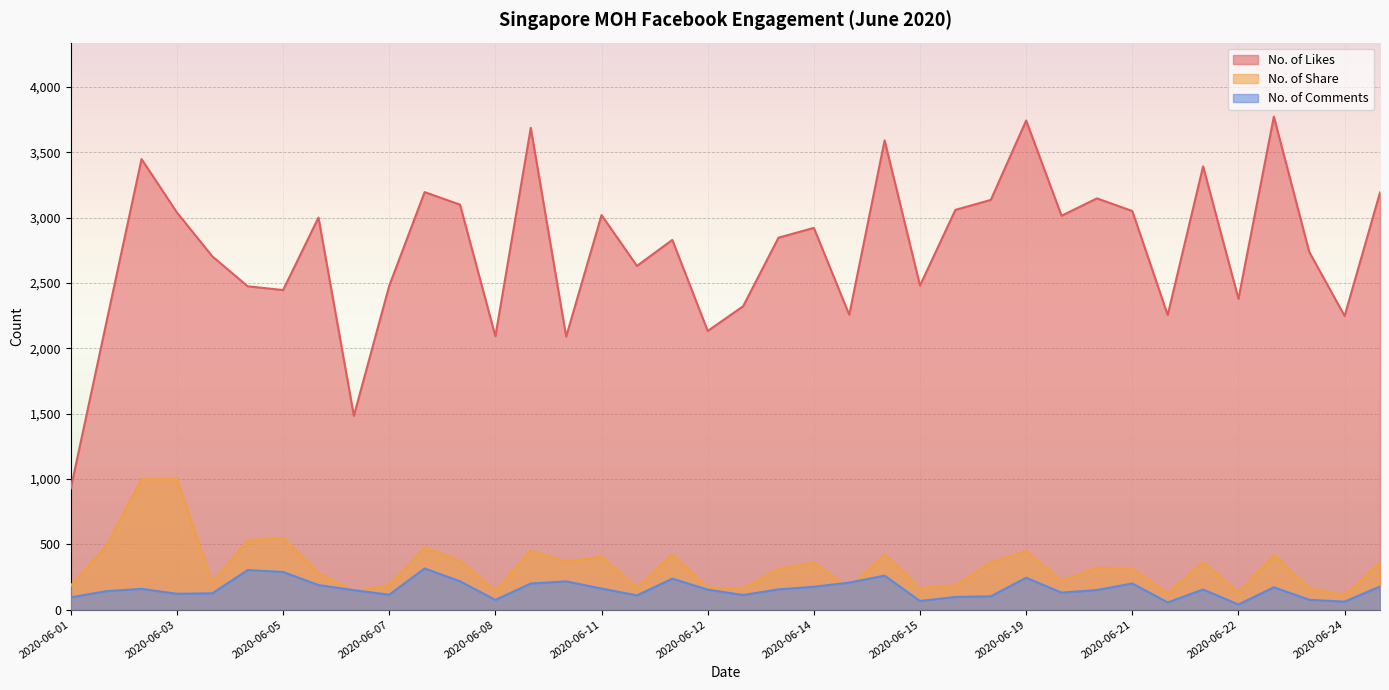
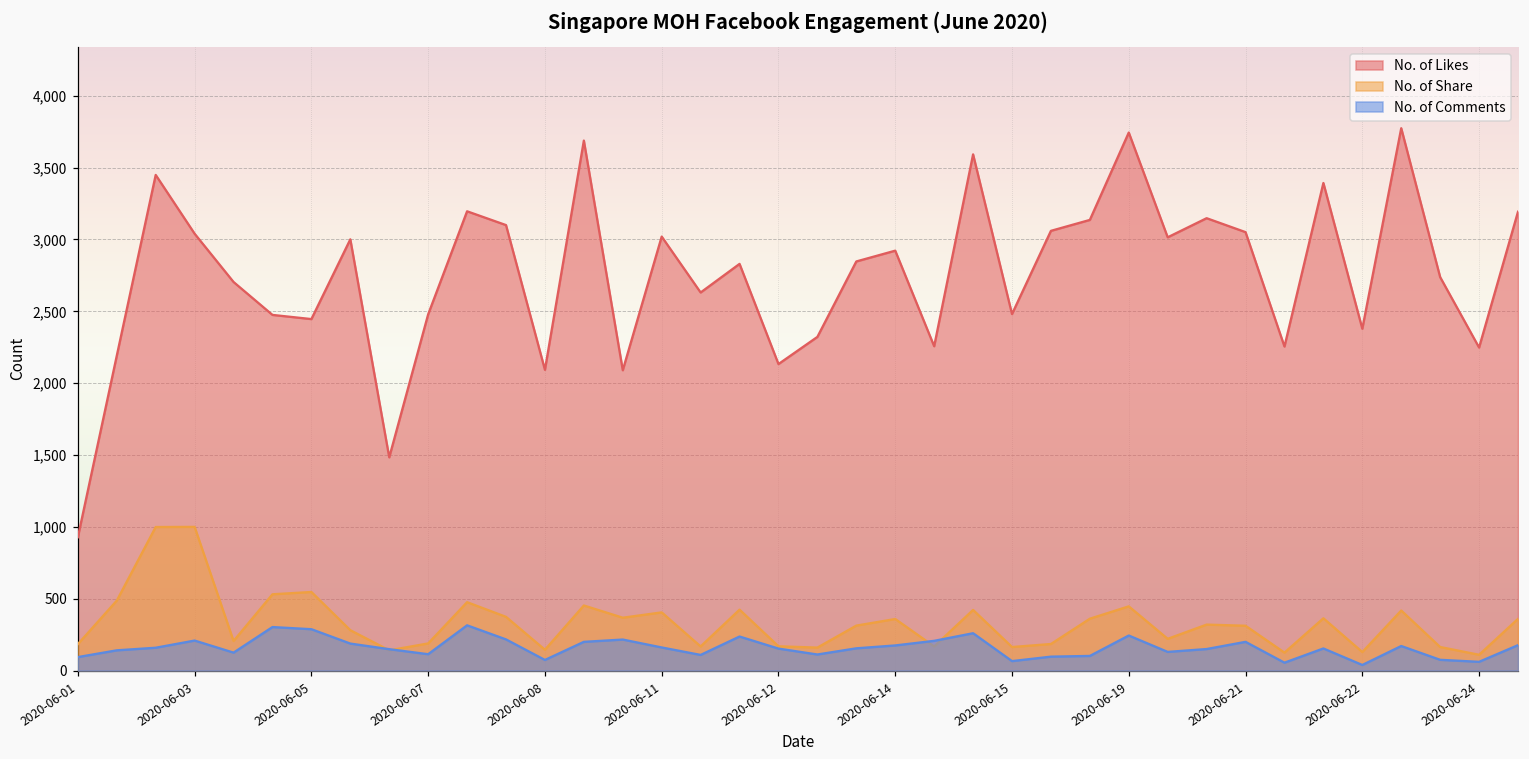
  {
    "No. of Likes": {
      "2020-06-03": "3,040"
    },
    "No. of Share": {
      "2020-06-03": "1,000"
    },
    "No. of Comments": {
-     "2020-06-03": "120"
+     "2020-06-03": "210"
    }
  }
